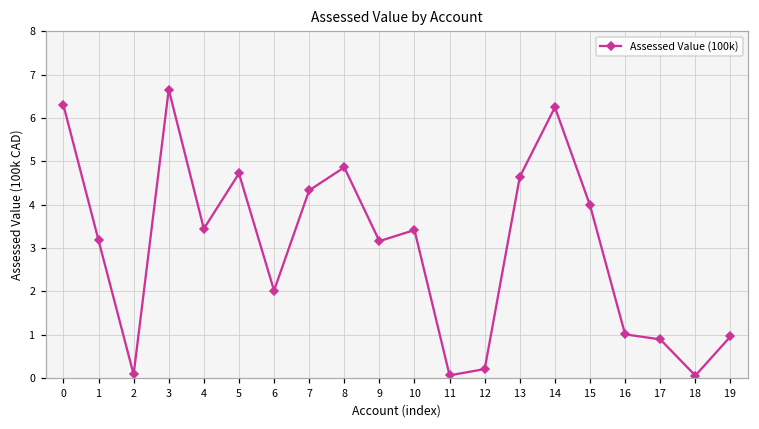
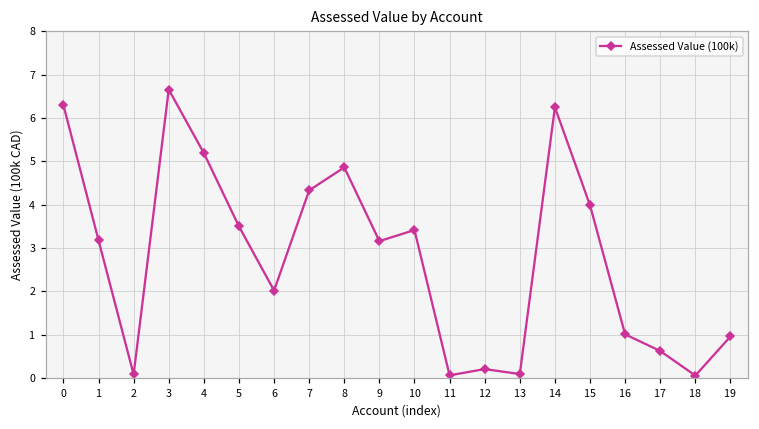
  {
    "0": 6.3,
    "1": 3.2,
    "2": 0.1,
    "3": 6.7,
-   "4": 3.4,
-   "5": 4.7,
+   "4": 5.2,
+   "5": 3.5,
    "6": 2.0,
    "7": 4.3,
    "8": 4.9,
    "9": 3.2,
    "10": 3.4,
    "11": 0.1,
    "12": 0.2,
-   "13": 4.6,
+   "13": 0.1,
    "14": 6.2,
    "15": 4.0,
    "16": 1.0,
-   "17": 0.9,
+   "17": 0.6,
    "18": 0.1,
    "19": 1.0
  }
